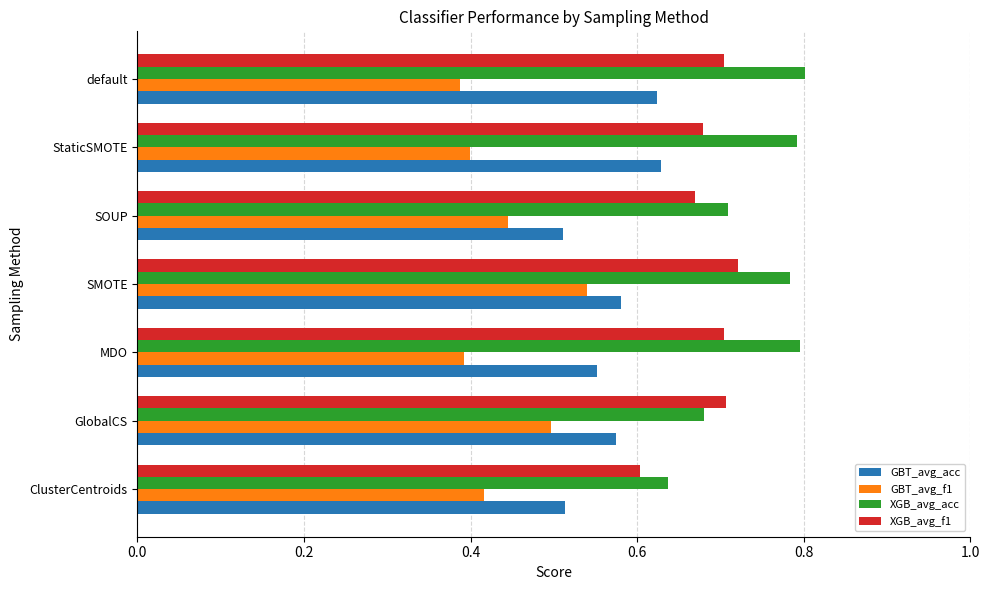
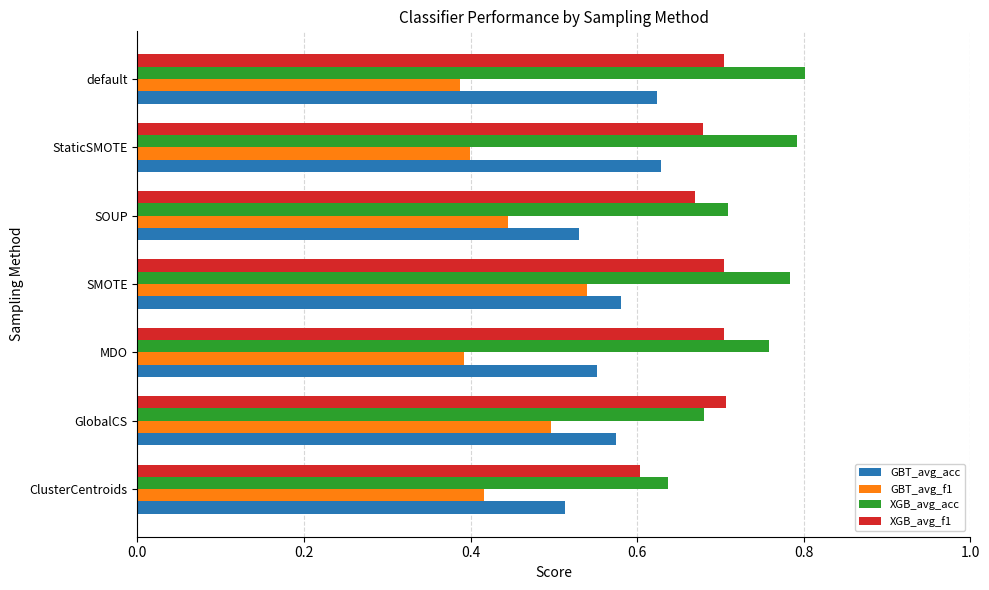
  {
    "GBT_avg_acc": {
      "default": 0.62,
      "StaticSMOTE": 0.63,
-     "SOUP": 0.51,
+     "SOUP": 0.53,
      "SMOTE": 0.58,
      "MDO": 0.55,
      "GlobalCS": 0.58,
      "ClusterCentroids": 0.51
    },
    "GBT_avg_f1": {
      "default": 0.39,
      "StaticSMOTE": 0.40,
      "SOUP": 0.44,
      "SMOTE": 0.54,
      "MDO": 0.39,
      "GlobalCS": 0.50,
      "ClusterCentroids": 0.42
    },
    "XGB_avg_acc": {
      "default": 0.80,
      "StaticSMOTE": 0.79,
      "SOUP": 0.71,
      "SMOTE": 0.78,
-     "MDO": 0.80,
+     "MDO": 0.76,
      "GlobalCS": 0.68,
      "ClusterCentroids": 0.64
    },
    "XGB_avg_f1": {
      "default": 0.70,
      "StaticSMOTE": 0.68,
      "SOUP": 0.67,
-     "SMOTE": 0.72,
+     "SMOTE": 0.70,
      "MDO": 0.70,
      "GlobalCS": 0.71,
      "ClusterCentroids": 0.60
    }
  }
